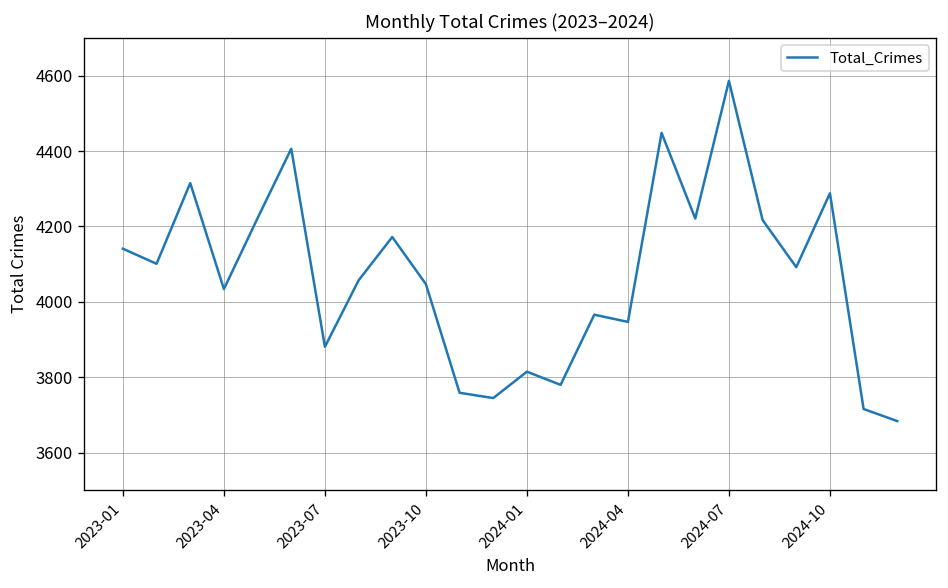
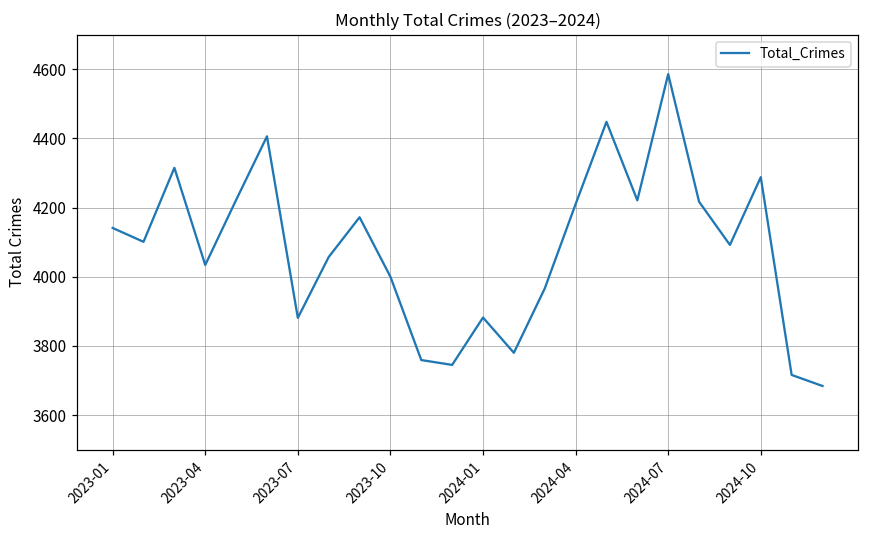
  {
    "2023-01": 4140,
    "2023-04": 4030,
    "2023-07": 3880,
-   "2023-10": 4050,
-   "2024-01": 3820,
-   "2024-04": 3950,
+   "2023-10": 4000,
+   "2024-01": 3880,
+   "2024-04": 4210,
    "2024-07": 4590,
    "2024-10": 4290
  }
